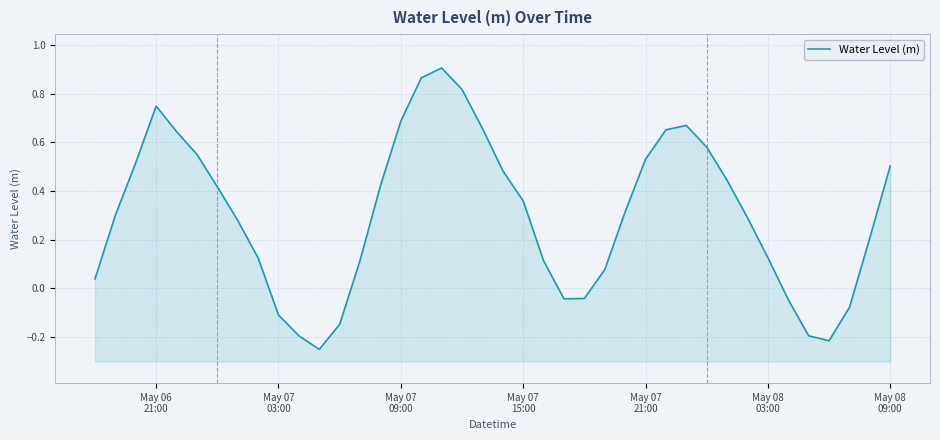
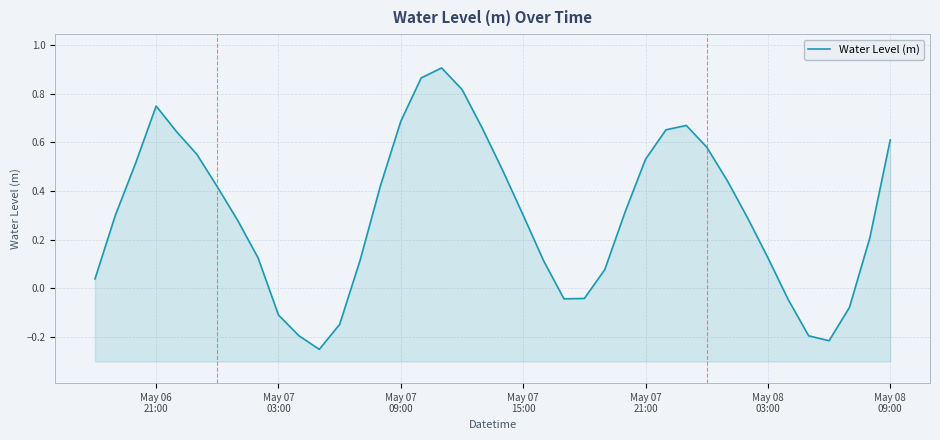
  {
    "May 06 21:00": 0.75,
    "May 07 03:00": -0.11,
    "May 07 09:00": 0.69,
-   "May 07 15:00": 0.36,
+   "May 07 15:00": 0.30,
    "May 07 21:00": 0.53,
    "May 08 03:00": 0.13,
-   "May 08 09:00": 0.50
+   "May 08 09:00": 0.61
  }
